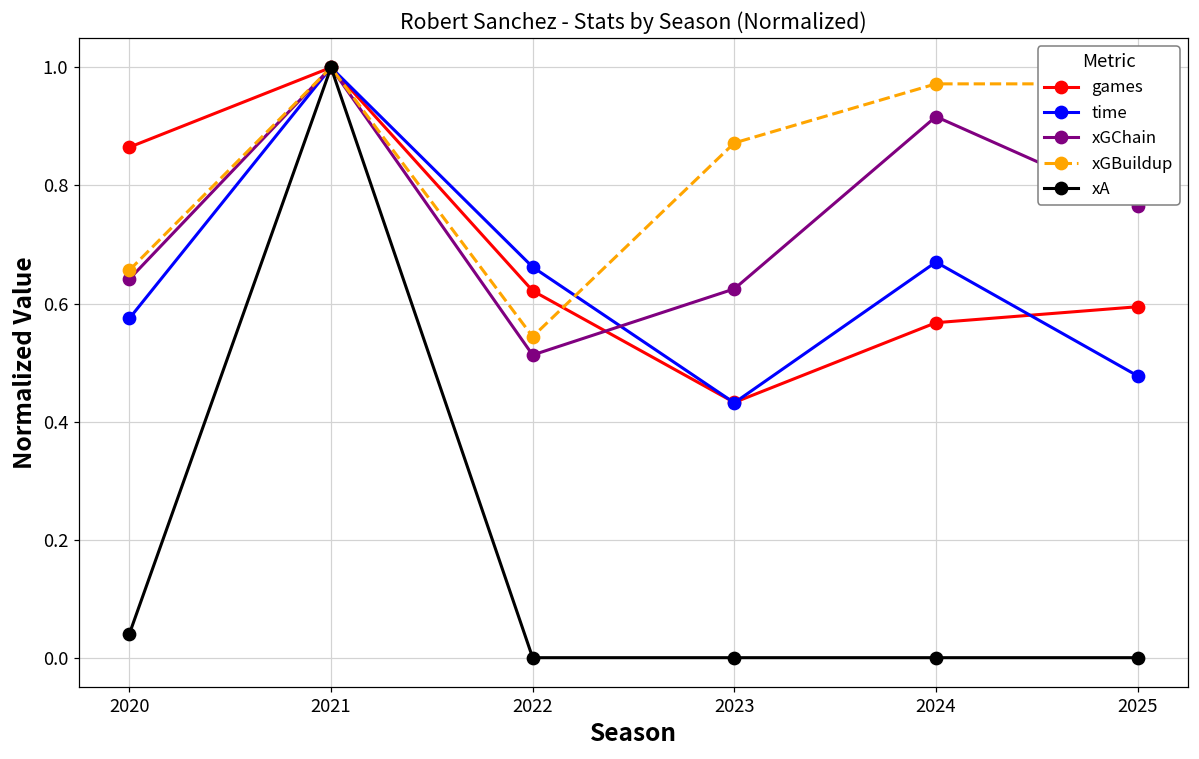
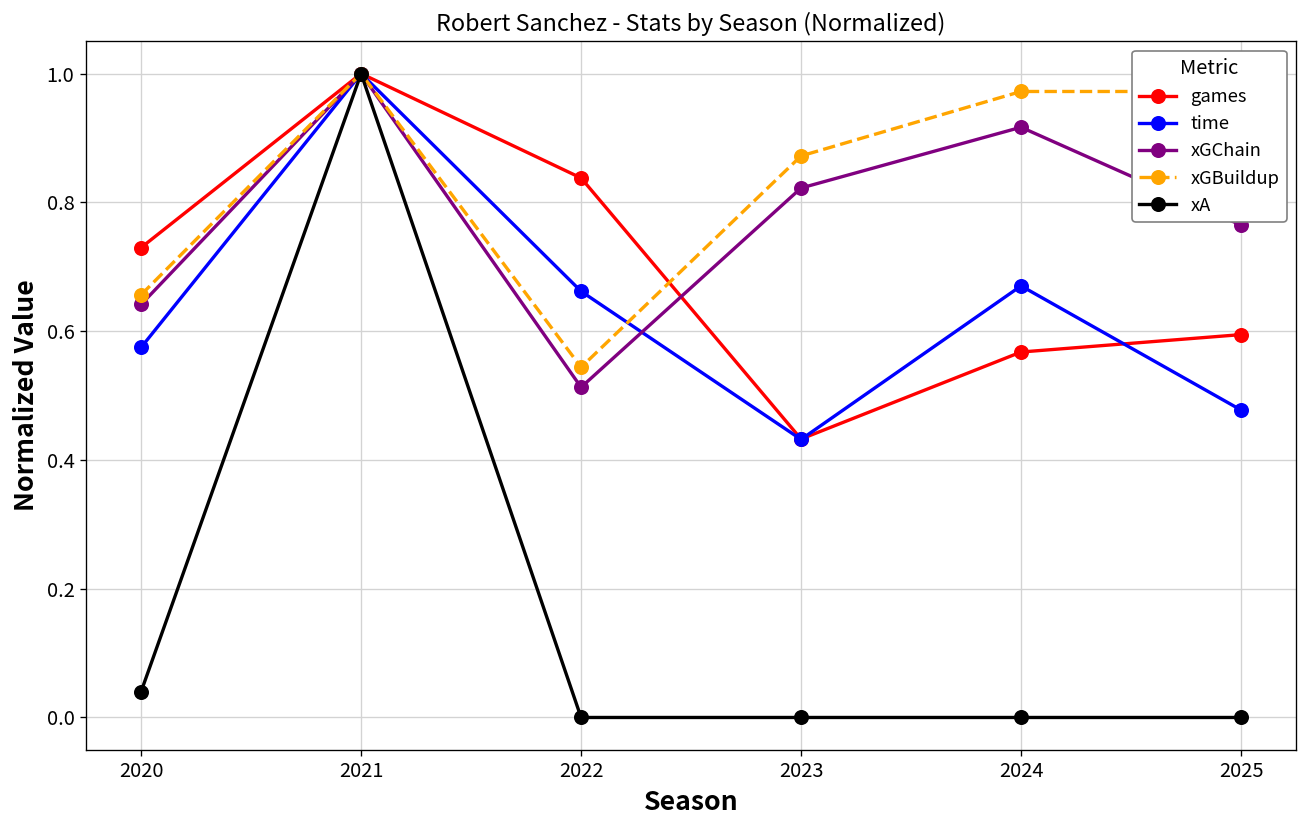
  {
    "games": {
-     "2020": 0.86,
-     "2022": 0.62,
+     "2020": 0.73,
+     "2022": 0.84,
      "2024": 0.57,
      "2025": 0.59
    },
    "time": {
      "2020": 0.57,
      "2022": 0.66,
      "2024": 0.67,
      "2025": 0.48
    },
    "xGChain": {
      "2020": 0.64,
      "2022": 0.51,
-     "2023": 0.62,
+     "2023": 0.82,
      "2024": 0.92
    },
    "xGBuildup": {
      "2020": 0.66,
      "2022": 0.54,
      "2023": 0.87,
      "2024": 0.97
    },
    "xA": {
      "2020": 0.04,
      "2022": 0.00,
      "2023": 0.00,
      "2024": 0.00,
      "2025": 0.00
    }
  }
